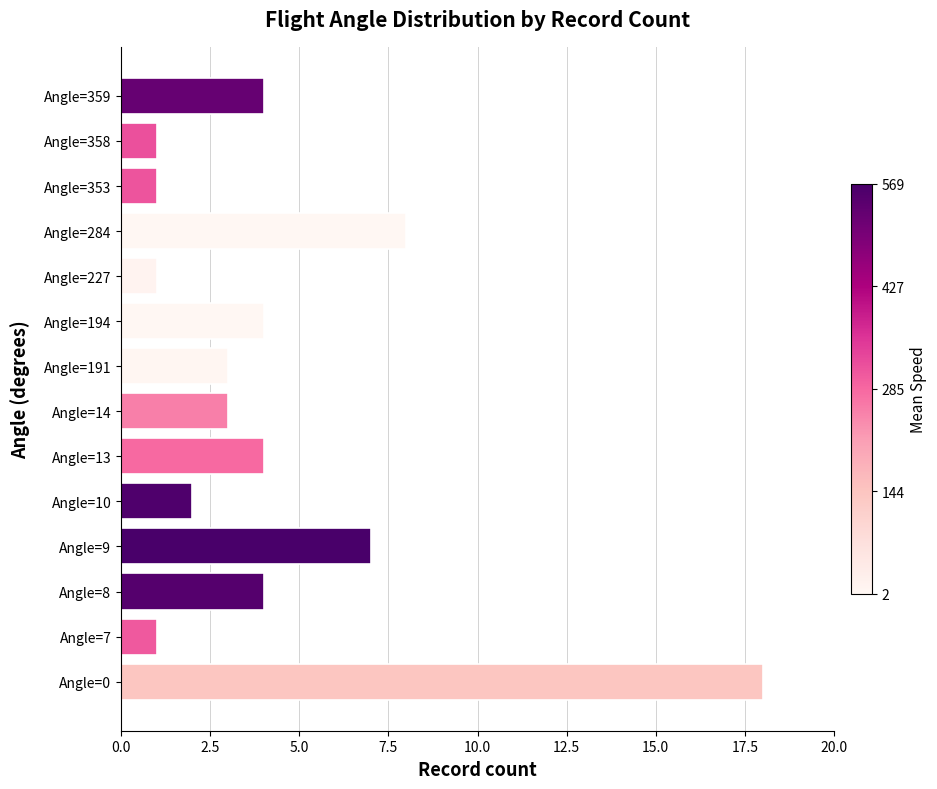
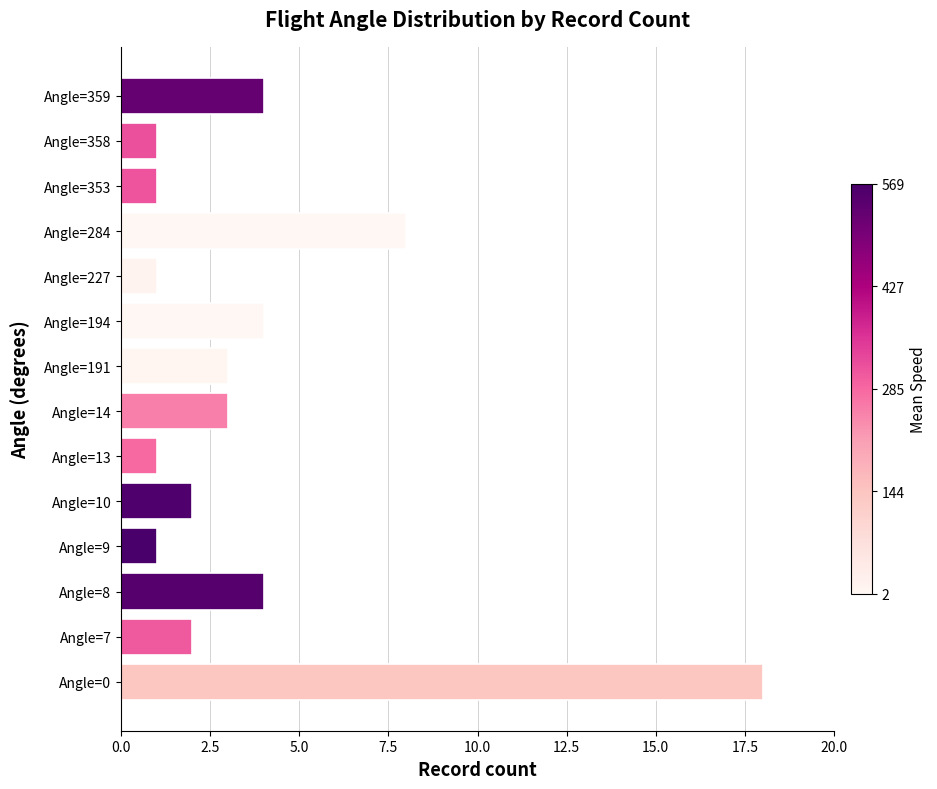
  {
    "Angle=359": 4,
    "Angle=358": 1,
    "Angle=353": 1,
    "Angle=284": 8,
    "Angle=227": 1,
    "Angle=194": 4,
    "Angle=191": 3,
    "Angle=14": 3,
-   "Angle=13": 4,
+   "Angle=13": 1,
    "Angle=10": 2,
-   "Angle=9": 7,
+   "Angle=9": 1,
    "Angle=8": 4,
-   "Angle=7": 1,
+   "Angle=7": 2,
    "Angle=0": 18
  }
